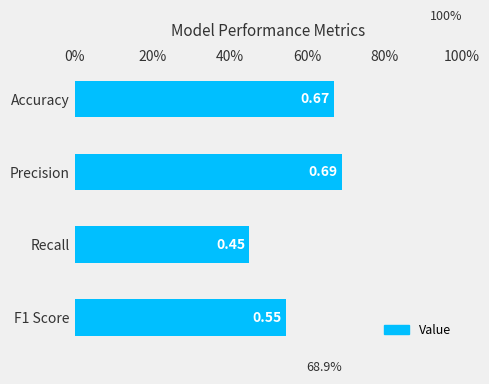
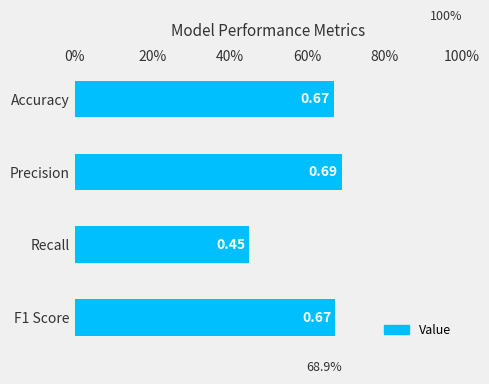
  {
    "Accuracy": 0.67,
    "Precision": 0.69,
    "Recall": 0.45,
-   "F1 Score": 0.55
+   "F1 Score": 0.67
  }
